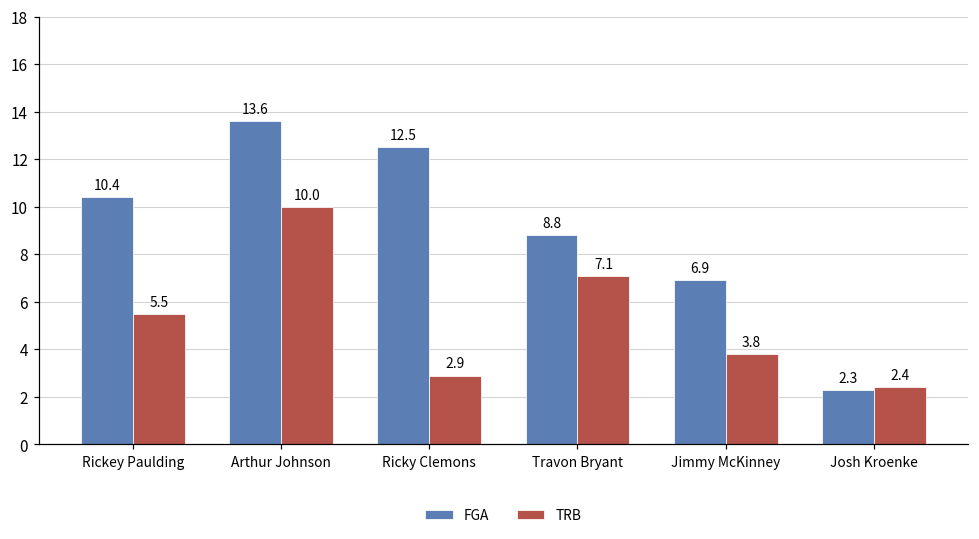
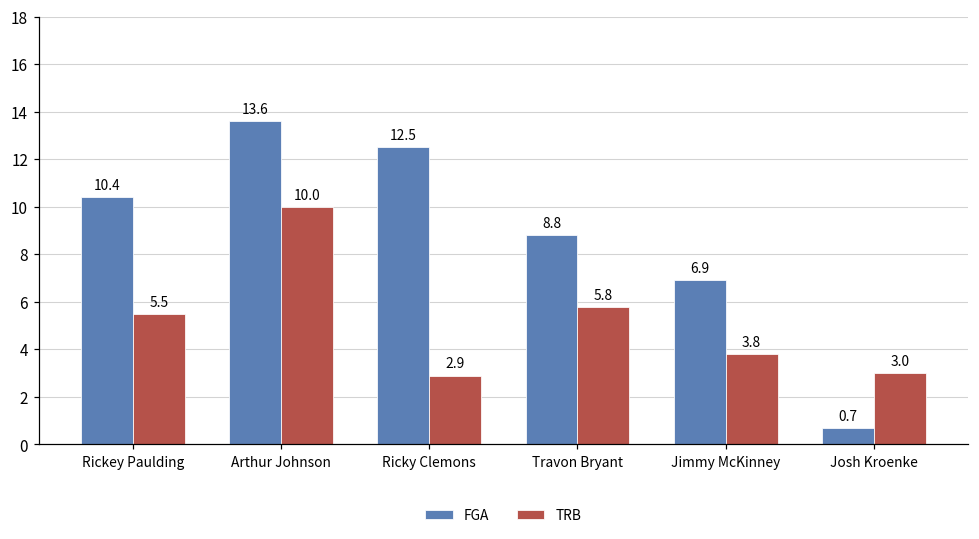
  {
    "FGA": {
      "Rickey Paulding": 10.4,
      "Arthur Johnson": 13.6,
      "Ricky Clemons": 12.5,
      "Travon Bryant": 8.8,
      "Jimmy McKinney": 6.9,
-     "Josh Kroenke": 2.3
+     "Josh Kroenke": 0.7
    },
    "TRB": {
      "Rickey Paulding": 5.5,
      "Arthur Johnson": 10.0,
      "Ricky Clemons": 2.9,
-     "Travon Bryant": 7.1,
+     "Travon Bryant": 5.8,
      "Jimmy McKinney": 3.8,
-     "Josh Kroenke": 2.4
+     "Josh Kroenke": 3.0
    }
  }
